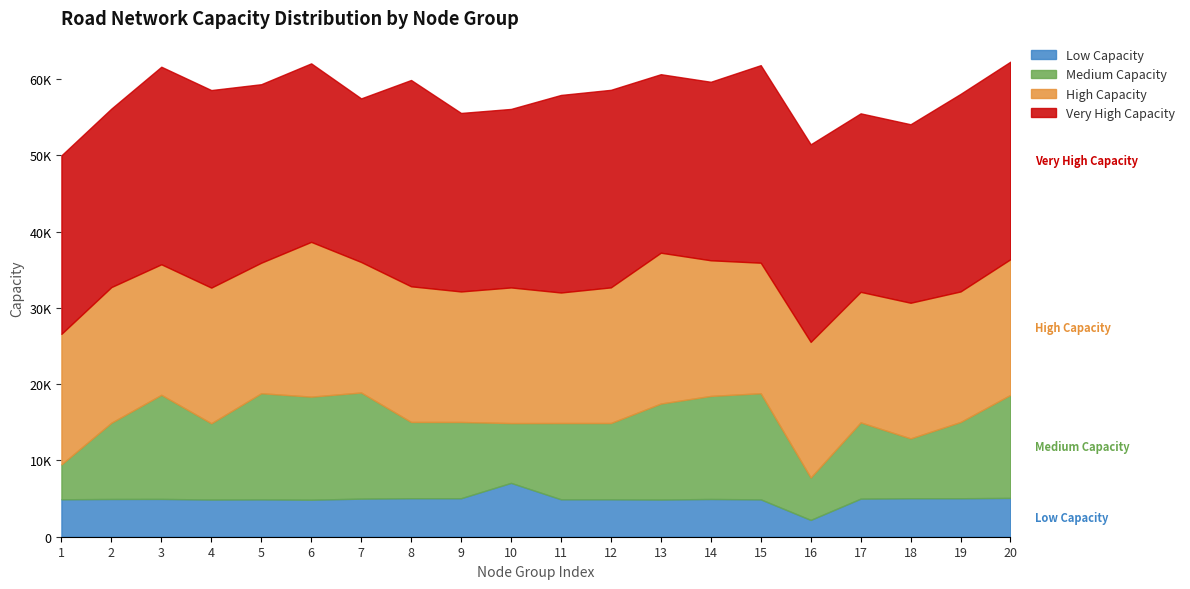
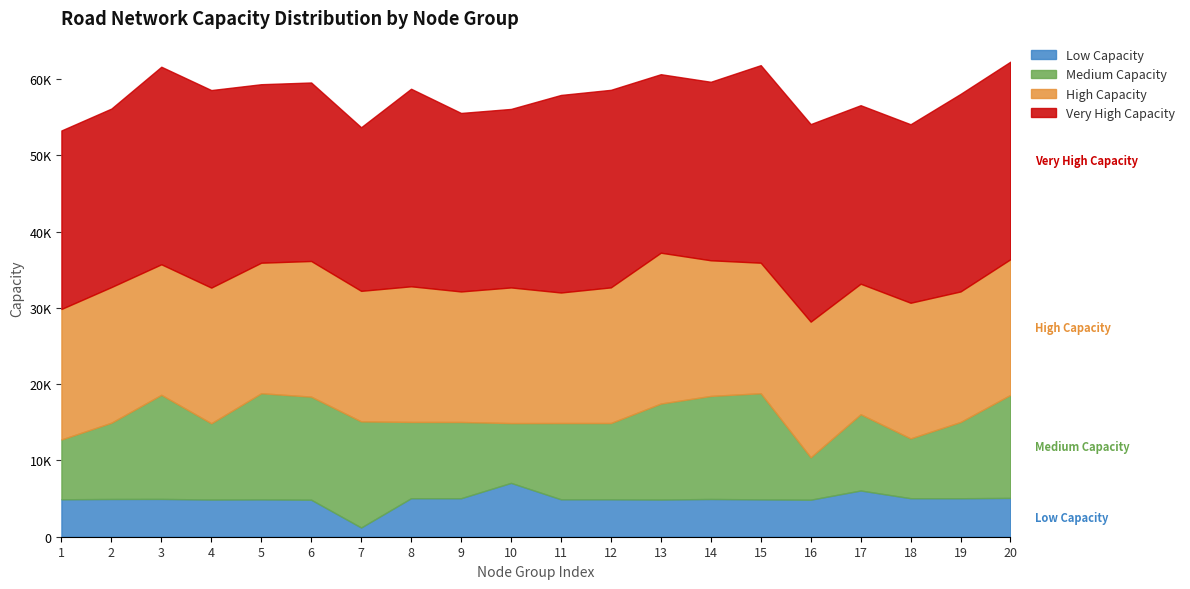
  {
    "Low Capacity": {
      "1": 5000,
      "2": 5000,
      "3": 5000,
      "4": 5000,
      "5": 5000,
      "6": 5000,
-     "7": 5000,
+     "7": 1000,
      "8": 5000,
      "9": 5000,
      "10": 7000,
      "11": 5000,
      "12": 5000,
      "13": 5000,
      "14": 5000,
      "15": 5000,
-     "16": 2000,
-     "17": 5000,
+     "16": 5000,
+     "17": 6000,
      "18": 5000,
      "19": 5000,
      "20": 5000
    },
    "Medium Capacity": {
-     "1": 5000,
+     "1": 8000,
      "2": 10000,
      "3": 14000,
      "4": 10000,
      "5": 14000,
      "6": 14000,
      "7": 14000,
      "8": 10000,
      "9": 10000,
      "10": 8000,
      "11": 10000,
      "12": 10000,
      "13": 13000,
      "14": 14000,
      "15": 14000,
      "16": 6000,
      "17": 10000,
      "18": 8000,
      "19": 10000,
      "20": 14000
    },
    "High Capacity": {
      "1": 17000,
      "2": 18000,
      "3": 17000,
      "4": 18000,
      "5": 17000,
-     "6": 20000,
+     "6": 18000,
      "7": 17000,
      "8": 18000,
      "9": 17000,
      "10": 18000,
      "11": 17000,
      "12": 18000,
      "13": 20000,
      "14": 18000,
      "15": 17000,
      "16": 18000,
      "17": 17000,
      "18": 18000,
      "19": 17000,
      "20": 18000
    },
    "Very High Capacity": {
      "1": 23000,
      "2": 23000,
      "3": 26000,
      "4": 26000,
      "5": 23000,
      "6": 23000,
      "7": 21000,
-     "8": 27000,
+     "8": 26000,
      "9": 23000,
      "10": 23000,
      "11": 26000,
      "12": 26000,
      "13": 23000,
      "14": 23000,
      "15": 26000,
      "16": 26000,
      "17": 23000,
      "18": 23000,
      "19": 26000,
      "20": 26000
    }
  }
